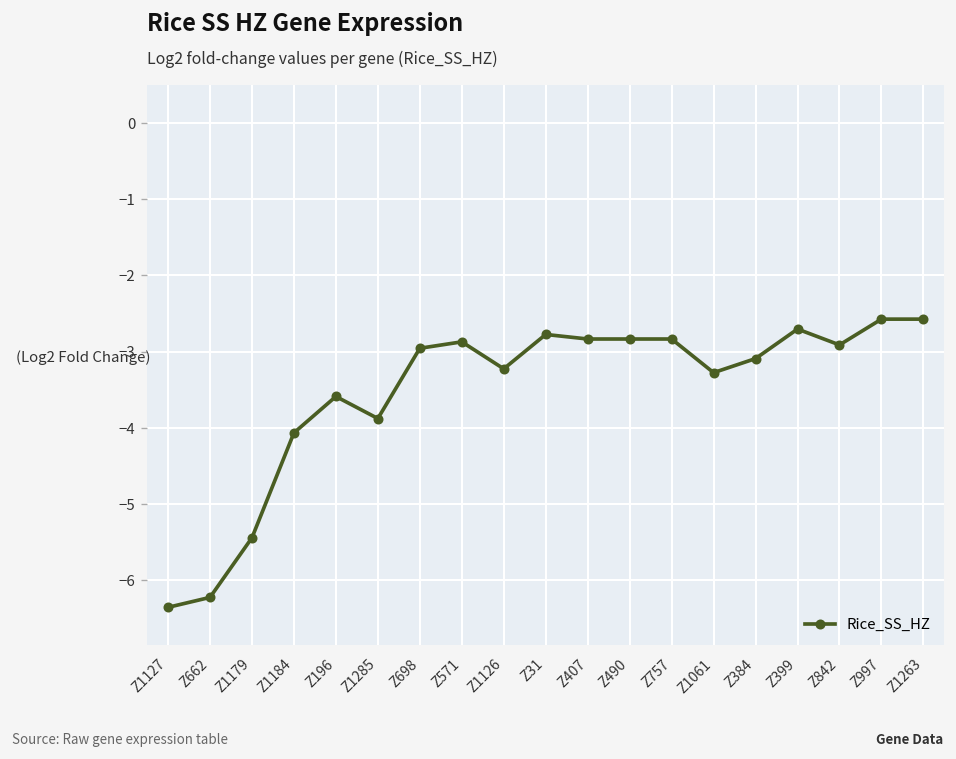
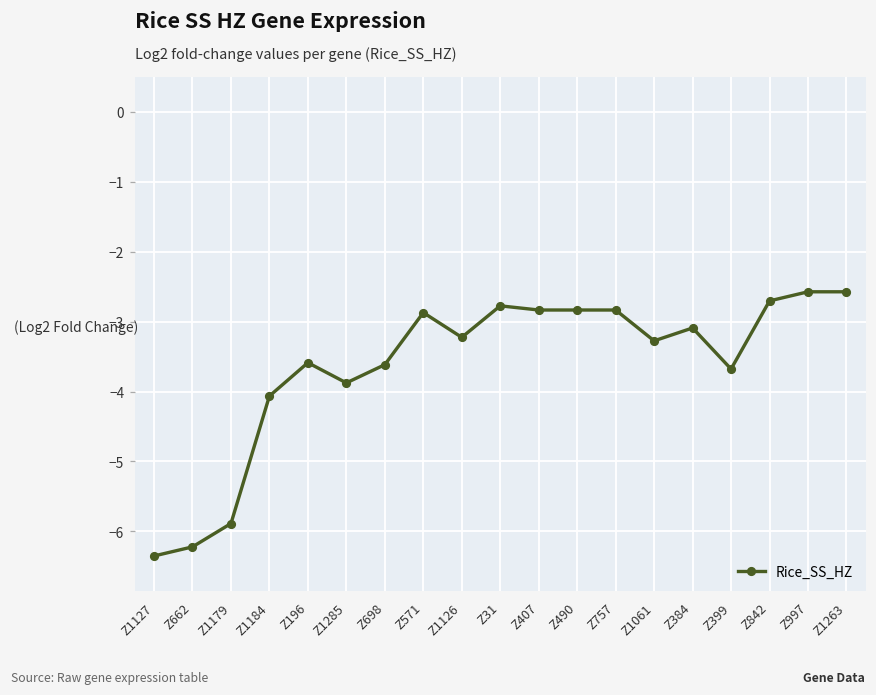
  {
    "Z1127": -6.4,
    "Z662": -6.2,
-   "Z1179": -5.4,
+   "Z1179": -5.9,
    "Z1184": -4.1,
    "Z196": -3.6,
    "Z1285": -3.9,
-   "Z698": -3.0,
+   "Z698": -3.6,
    "Z571": -2.9,
    "Z1126": -3.2,
    "Z31": -2.8,
    "Z407": -2.8,
    "Z490": -2.8,
    "Z757": -2.8,
    "Z1061": -3.3,
    "Z384": -3.1,
-   "Z399": -2.7,
-   "Z842": -2.9,
+   "Z399": -3.7,
+   "Z842": -2.7,
    "Z997": -2.6,
    "Z1263": -2.6
  }
